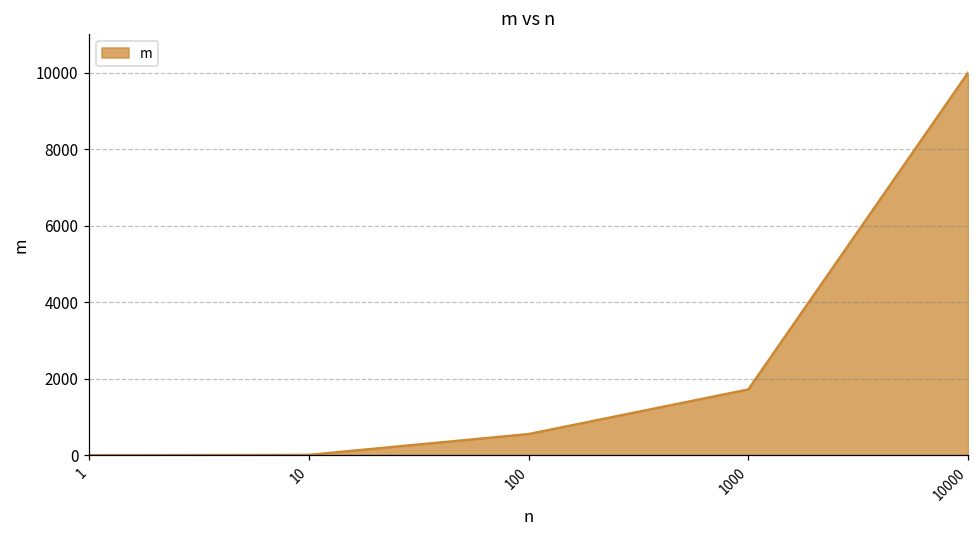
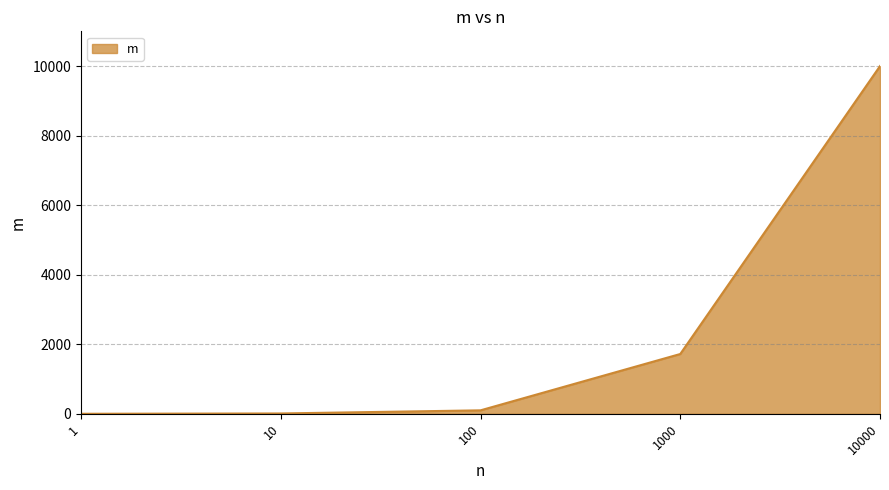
  {
    "1": 0,
    "10": 0,
-   "100": 600,
+   "100": 100,
    "1000": 1700,
    "10000": 10000
  }
